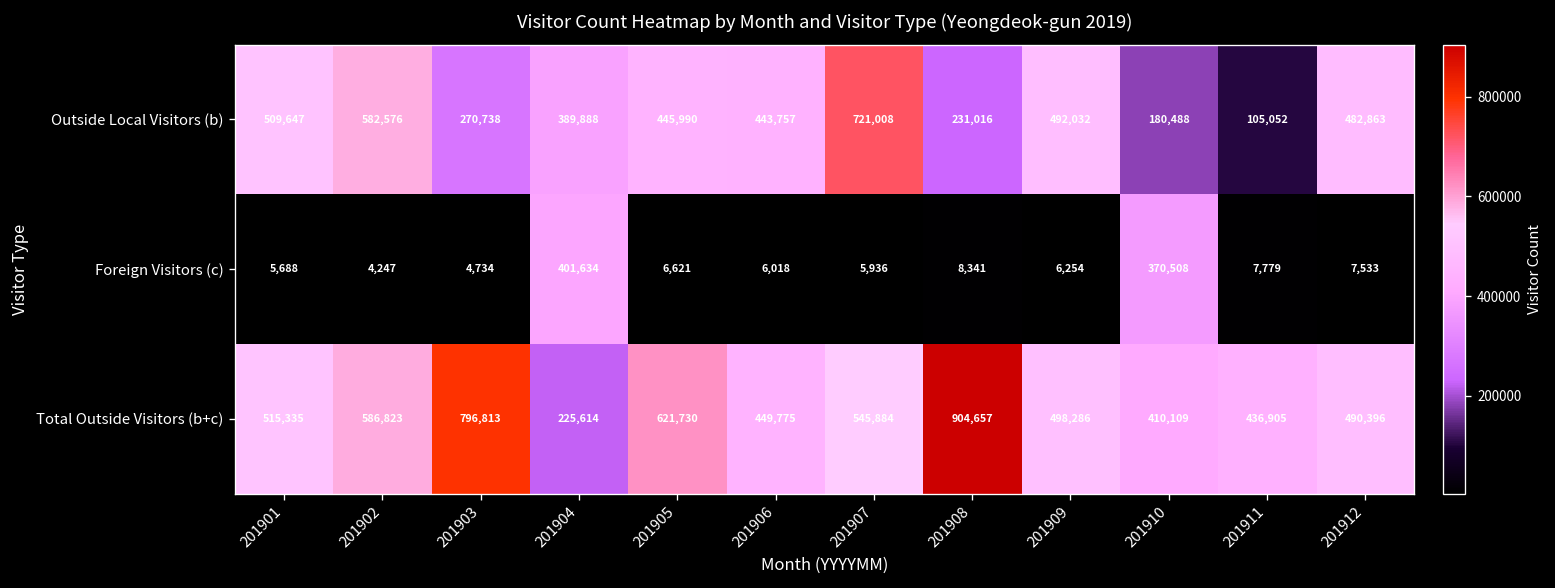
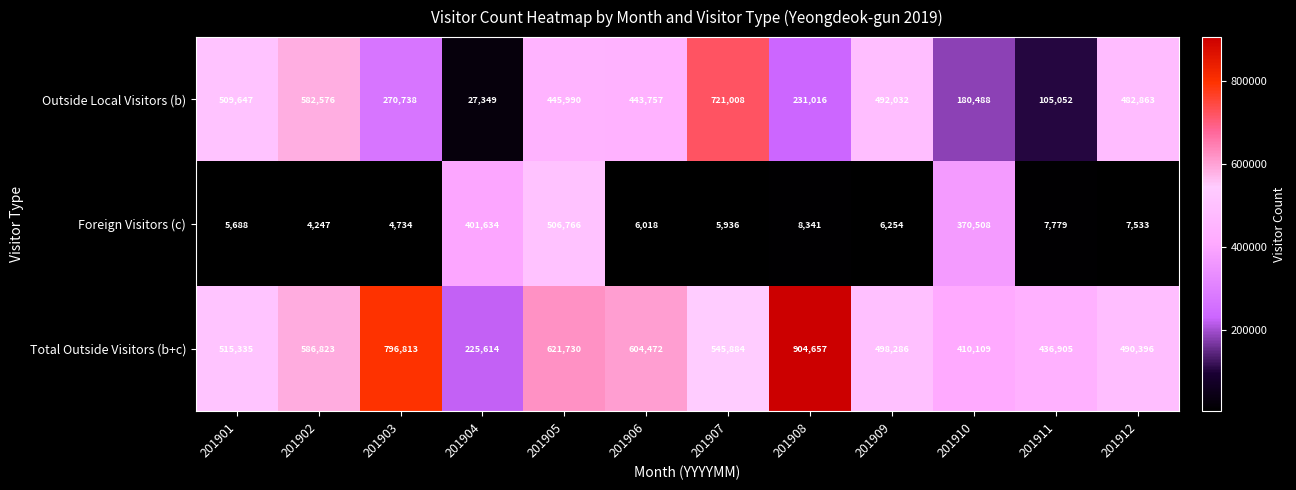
  {
    "Outside Local Visitors (b)": {
      "201901": "509,647",
      "201902": "582,576",
      "201903": "270,738",
-     "201904": "389,888",
+     "201904": "27,349",
      "201905": "445,990",
      "201906": "443,757",
      "201907": "721,008",
      "201908": "231,016",
      "201909": "492,032",
      "201910": "180,488",
      "201911": "105,052",
      "201912": "482,863"
    },
    "Foreign Visitors (c)": {
      "201901": "5,688",
      "201902": "4,247",
      "201903": "4,734",
      "201904": "401,634",
-     "201905": "6,621",
+     "201905": "506,766",
      "201906": "6,018",
      "201907": "5,936",
      "201908": "8,341",
      "201909": "6,254",
      "201910": "370,508",
      "201911": "7,779",
      "201912": "7,533"
    },
    "Total Outside Visitors (b+c)": {
      "201901": "515,335",
      "201902": "586,823",
      "201903": "796,813",
      "201904": "225,614",
      "201905": "621,730",
-     "201906": "449,775",
+     "201906": "604,472",
      "201907": "545,884",
      "201908": "904,657",
      "201909": "498,286",
      "201910": "410,109",
      "201911": "436,905",
      "201912": "490,396"
    }
  }
